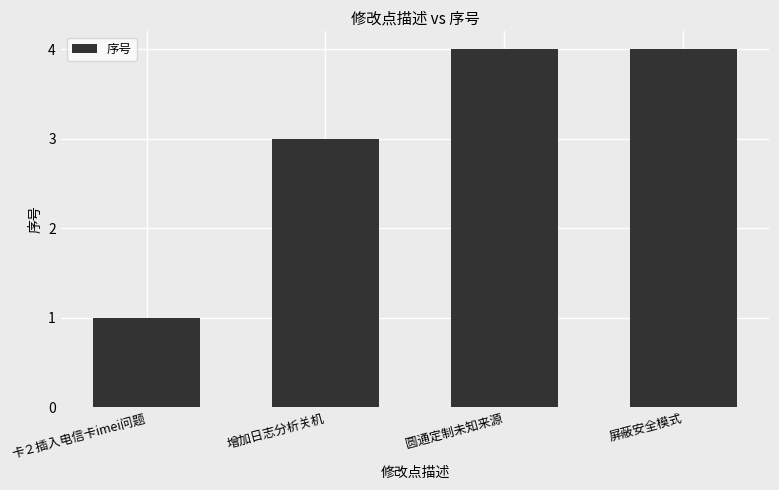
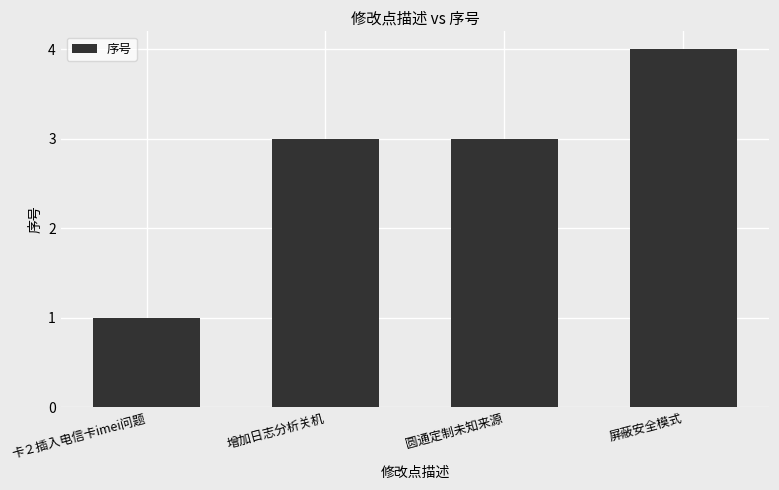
  {
    "卡２插入电信卡imei问题": 1,
    "增加日志分析关机": 3,
-   "圆通定制未知来源": 4,
+   "圆通定制未知来源": 3,
    "屏蔽安全模式": 4
  }
